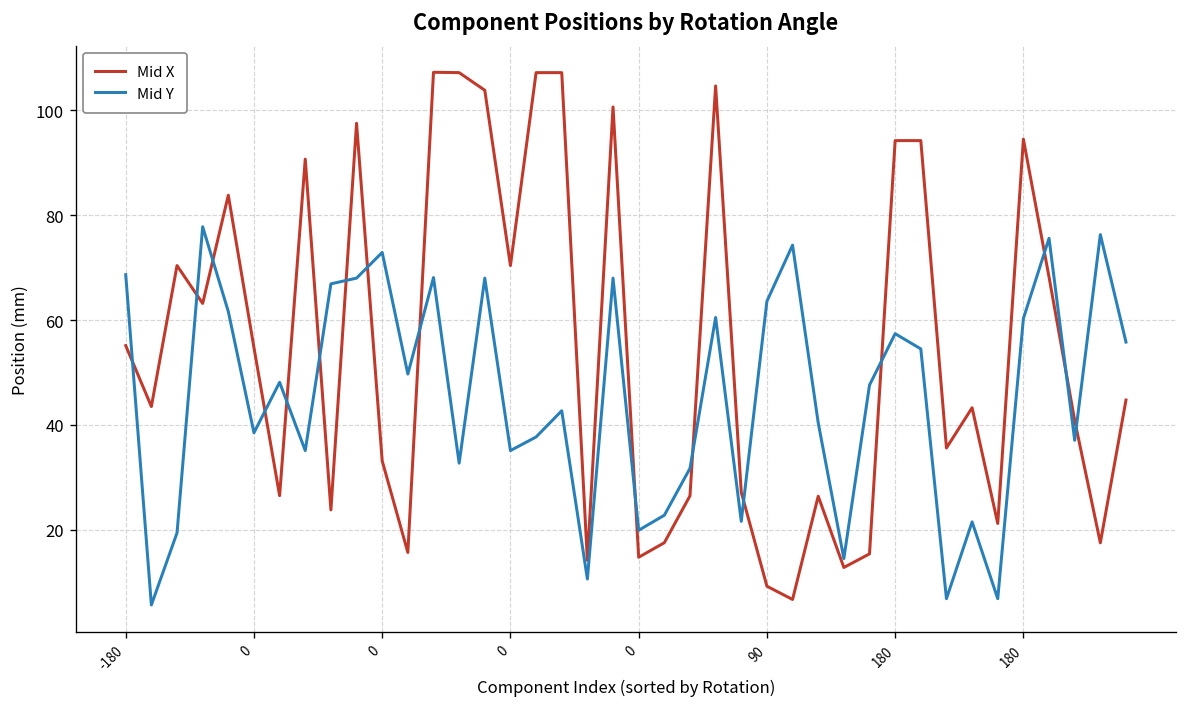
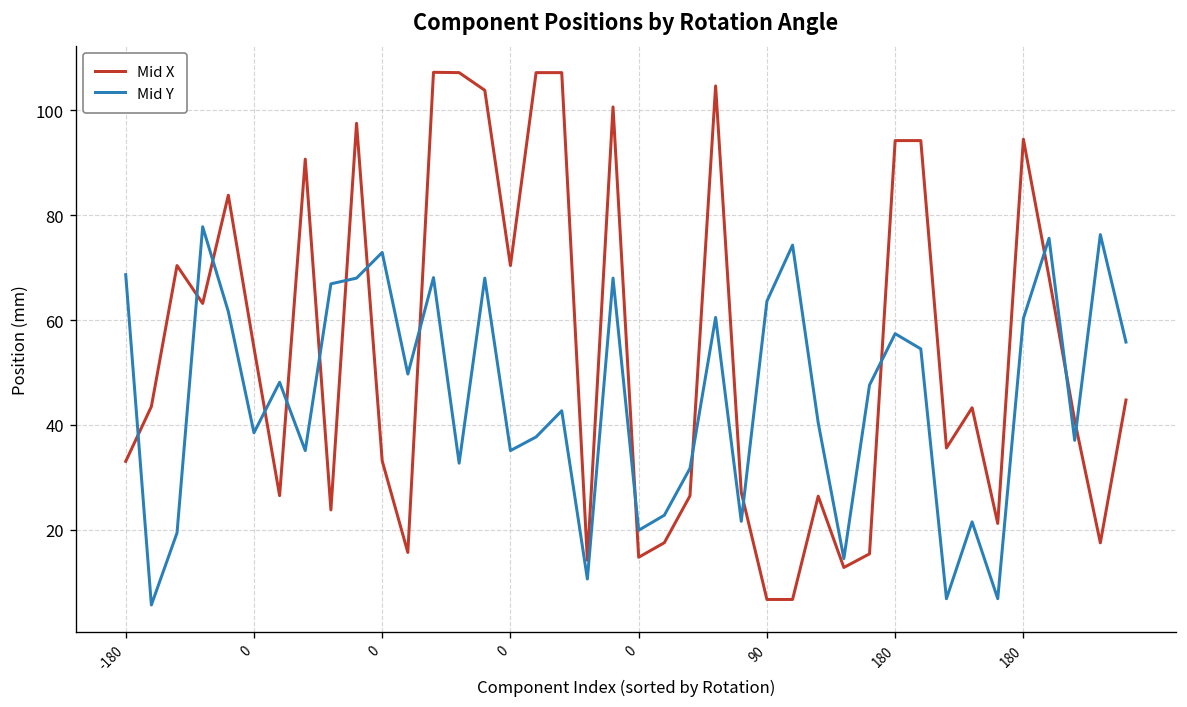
  {
    "Mid X": {
-     "-180": 55,
-     "90": 9
+     "-180": 33,
+     "90": 7
    },
    "Mid Y": {
      "-180": 69,
      "90": 64
    }
  }
